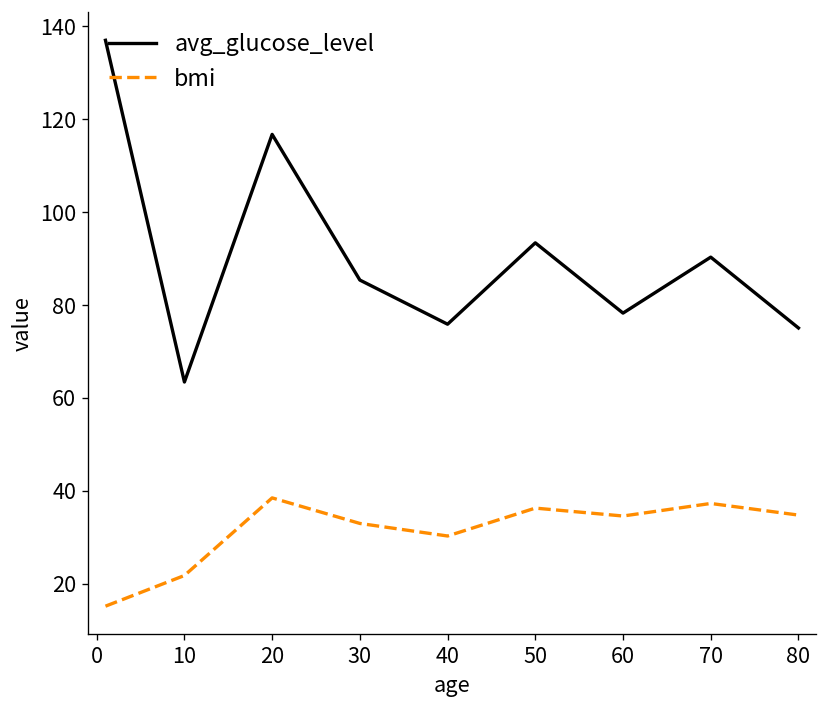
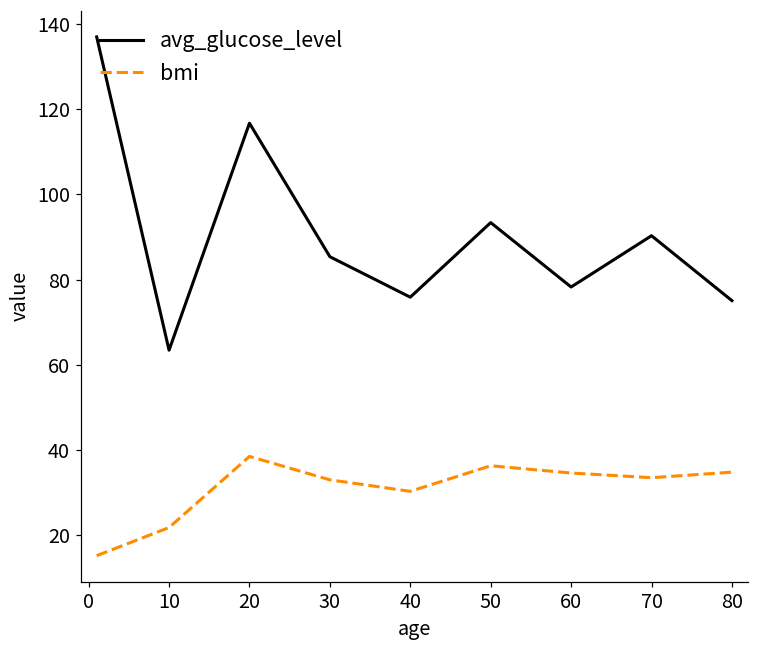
  {
    "avg_glucose_level": {
      "10": 63,
      "20": 117,
      "30": 85,
      "40": 76,
      "50": 93,
      "60": 78,
      "70": 90,
      "80": 75
    },
    "bmi": {
      "10": 22,
      "20": 39,
      "30": 33,
      "40": 30,
      "50": 36,
      "60": 35,
-     "70": 37,
+     "70": 34,
      "80": 35
    }
  }
